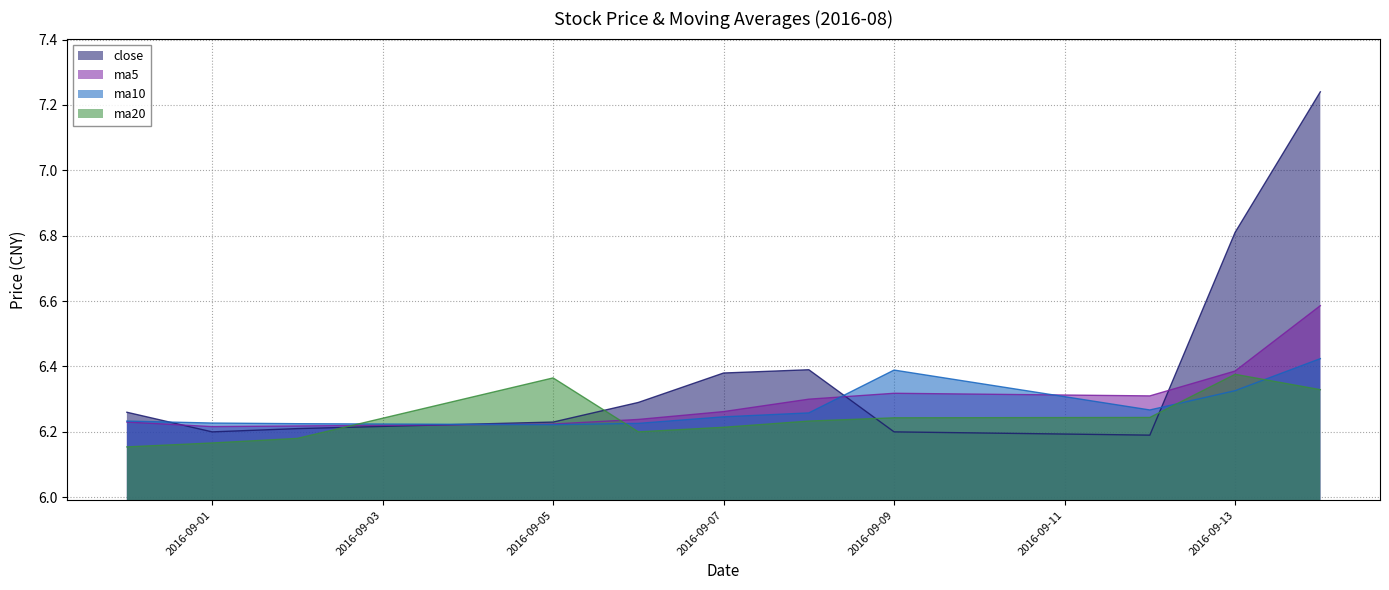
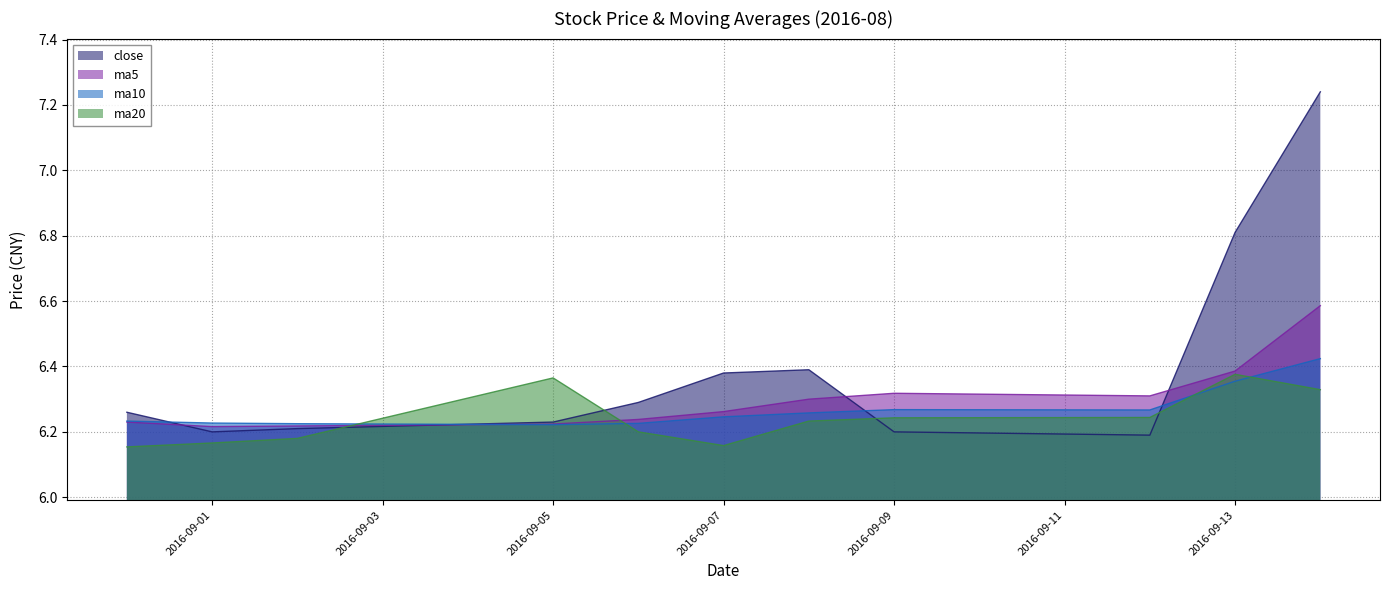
  {
    "close": {
      "2016-09-01": 6.20,
      "2016-09-07": 6.38,
      "2016-09-09": 6.20,
      "2016-09-13": 6.81
    },
    "ma5": {
      "2016-09-01": 6.22,
      "2016-09-07": 6.26,
      "2016-09-09": 6.32,
      "2016-09-13": 6.39
    },
    "ma10": {
      "2016-09-01": 6.23,
      "2016-09-07": 6.25,
-     "2016-09-09": 6.39,
-     "2016-09-13": 6.33
+     "2016-09-09": 6.27,
+     "2016-09-13": 6.36
    },
    "ma20": {
      "2016-09-01": 6.17,
      "2016-09-05": 6.37,
-     "2016-09-07": 6.21,
+     "2016-09-07": 6.16,
      "2016-09-09": 6.24,
      "2016-09-13": 6.38
    }
  }
